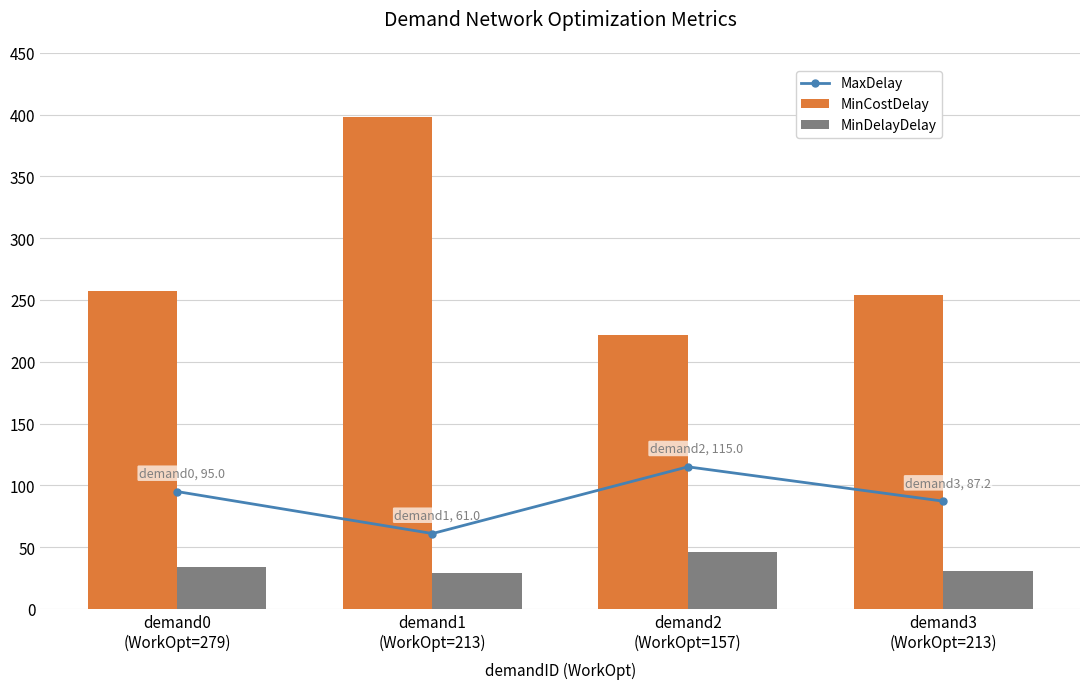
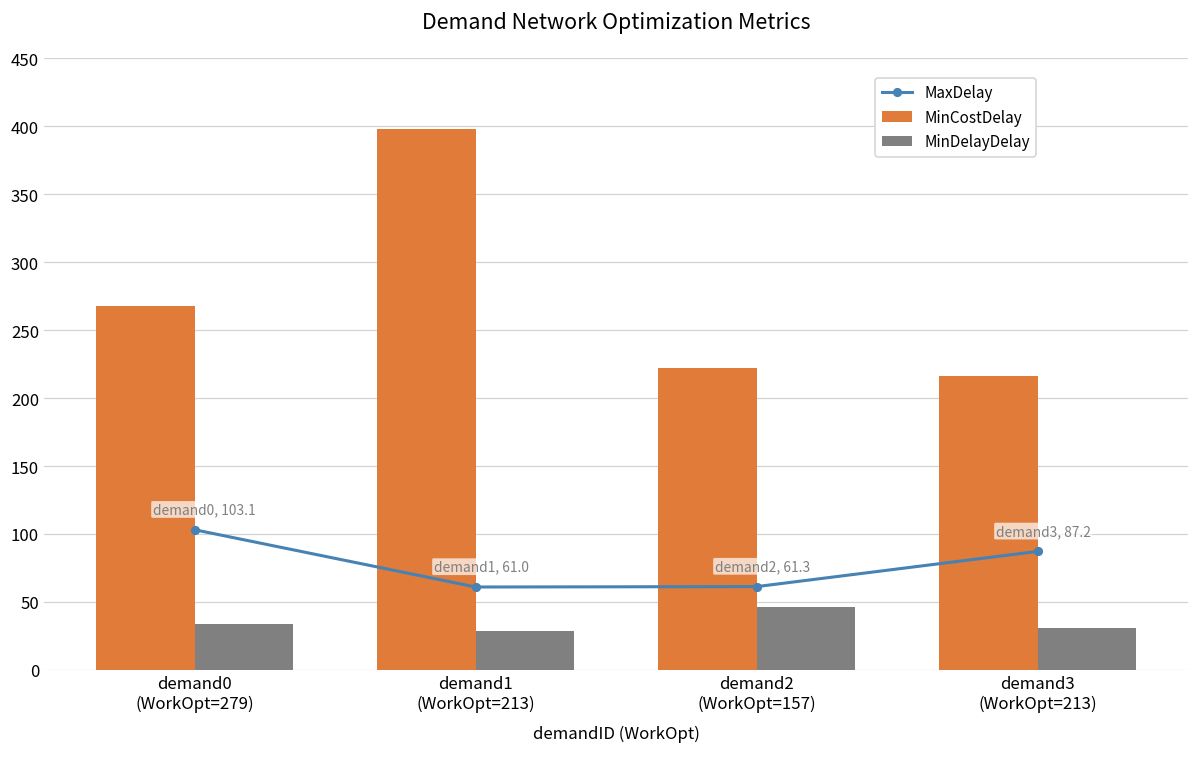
  {
    "MinCostDelay": {
-     "demand0 (WorkOpt=279)": 257,
+     "demand0 (WorkOpt=279)": 268,
      "demand1 (WorkOpt=213)": 398,
      "demand2 (WorkOpt=157)": 222,
-     "demand3 (WorkOpt=213)": 254
+     "demand3 (WorkOpt=213)": 216
    },
    "MaxDelay": {
-     "demand0 (WorkOpt=279)": 95.0,
-     "demand2 (WorkOpt=157)": 115.0
+     "demand0 (WorkOpt=279)": 103.1,
+     "demand2 (WorkOpt=157)": 61.3
    },
    "MinDelayDelay": {
      "demand0 (WorkOpt=279)": 34,
      "demand1 (WorkOpt=213)": 29,
      "demand2 (WorkOpt=157)": 46,
      "demand3 (WorkOpt=213)": 31
    }
  }
